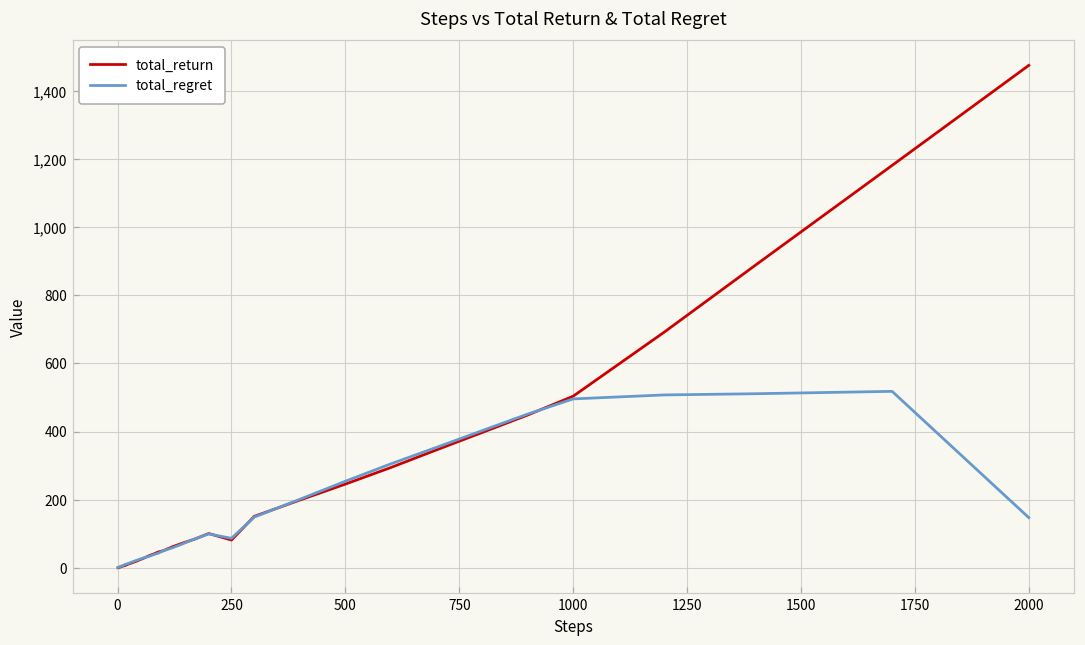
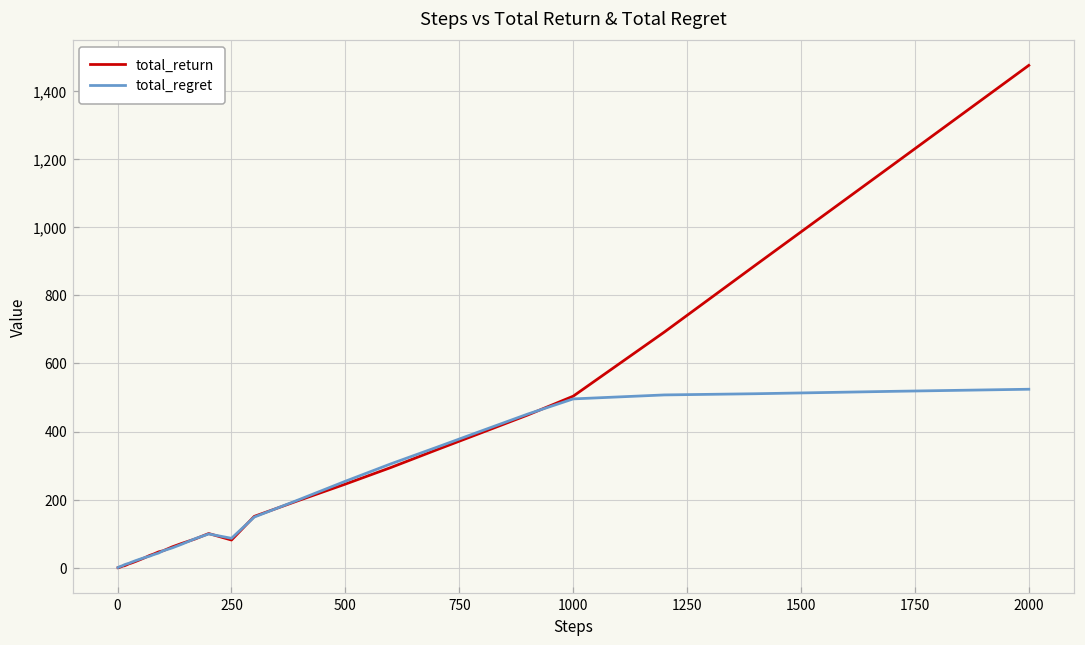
  {
    "total_return": {
      "500": "250",
      "2000": "1,480"
    },
    "total_regret": {
      "500": "250",
-     "2000": "150"
+     "2000": "520"
    }
  }
